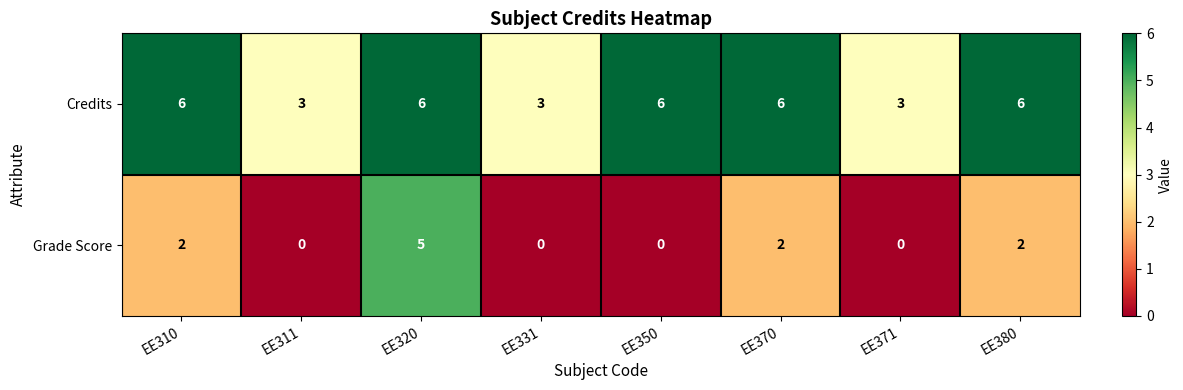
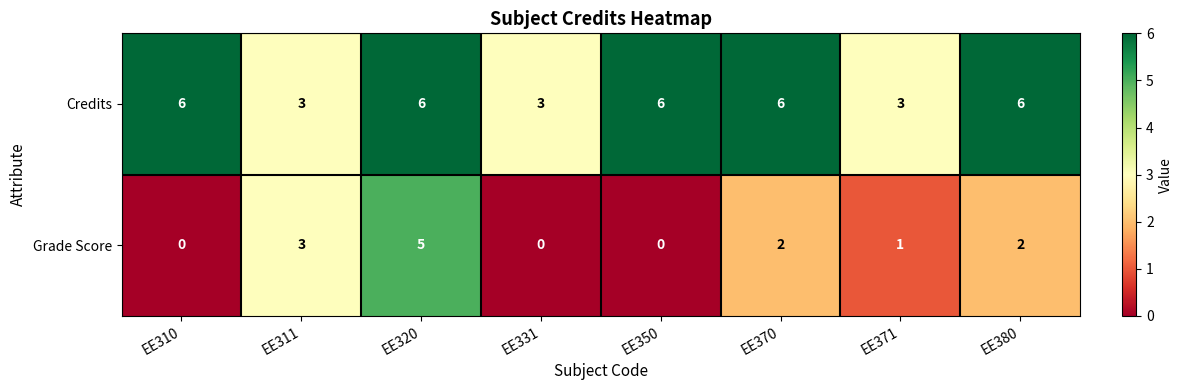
  {
    "Credits": {
      "EE310": 6,
      "EE311": 3,
      "EE320": 6,
      "EE331": 3,
      "EE350": 6,
      "EE370": 6,
      "EE371": 3,
      "EE380": 6
    },
    "Grade Score": {
-     "EE310": 2,
-     "EE311": 0,
+     "EE310": 0,
+     "EE311": 3,
      "EE320": 5,
      "EE331": 0,
      "EE350": 0,
      "EE370": 2,
-     "EE371": 0,
+     "EE371": 1,
      "EE380": 2
    }
  }
